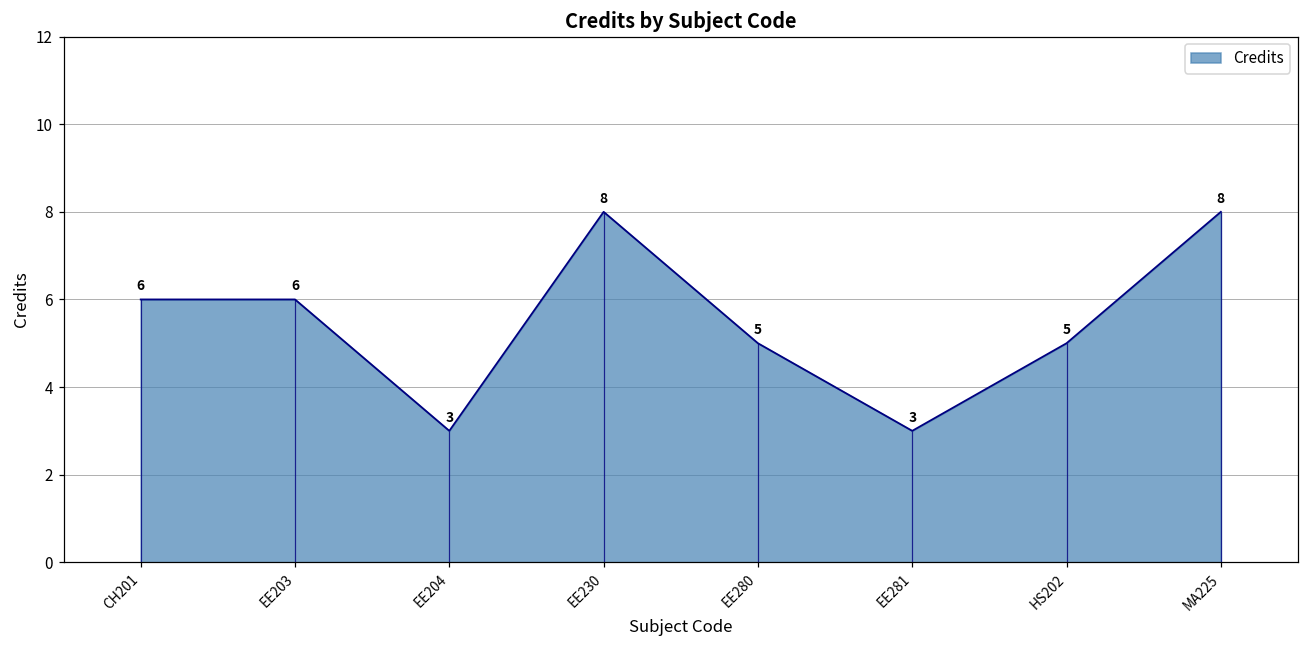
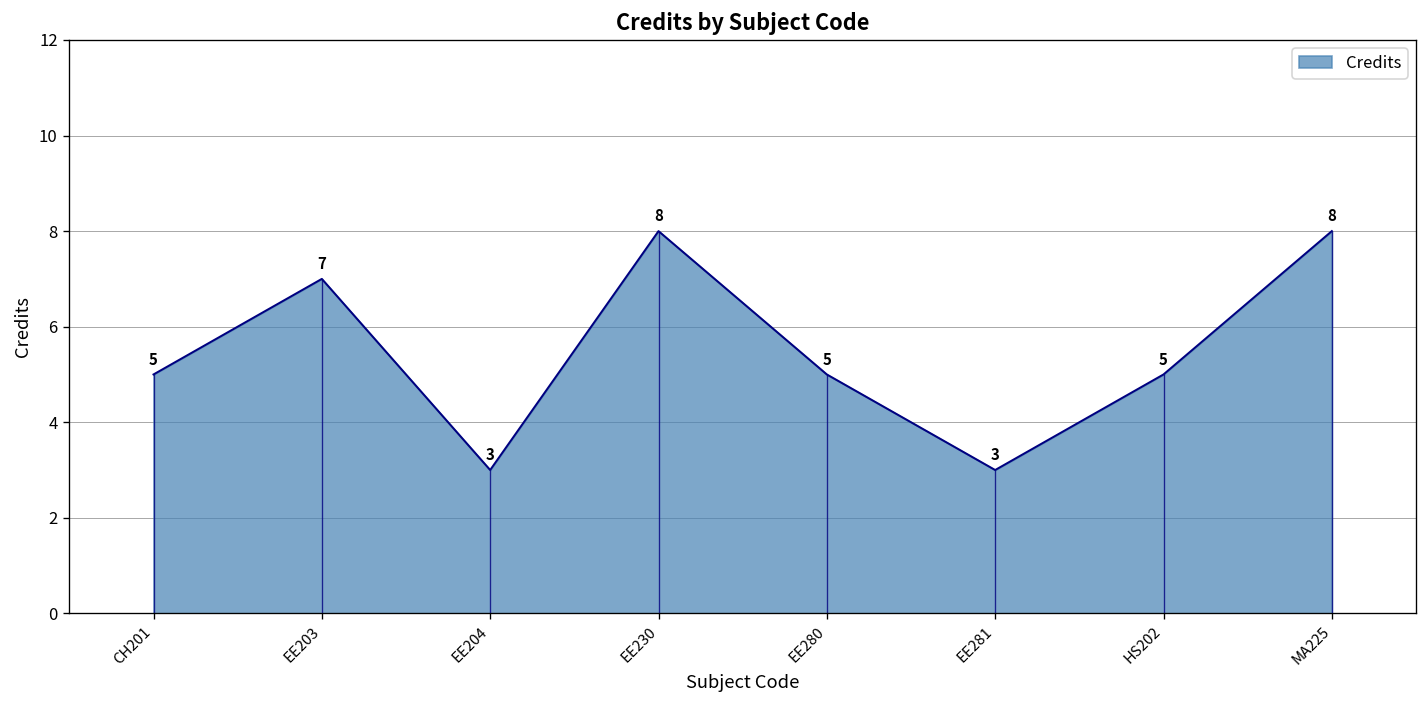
  {
-   "CH201": 6,
-   "EE203": 6,
+   "CH201": 5,
+   "EE203": 7,
    "EE204": 3,
    "EE230": 8,
    "EE280": 5,
    "EE281": 3,
    "HS202": 5,
    "MA225": 8
  }
